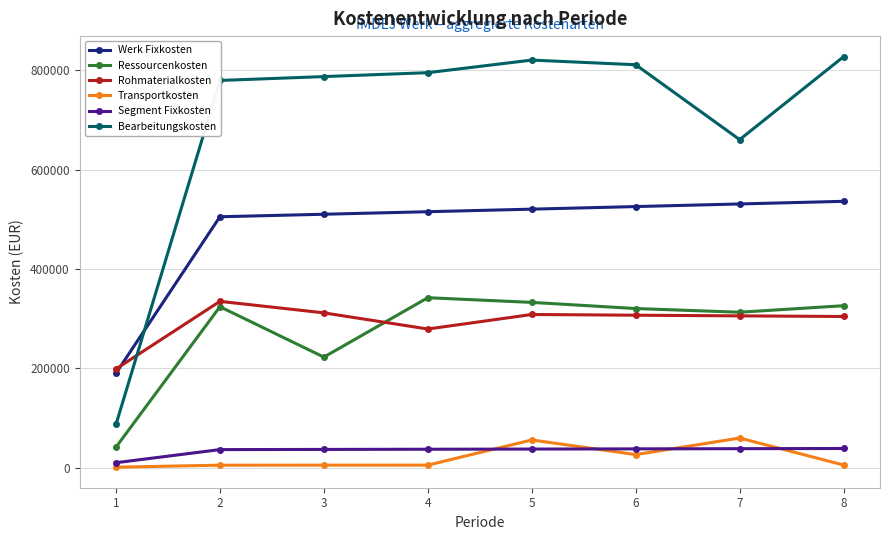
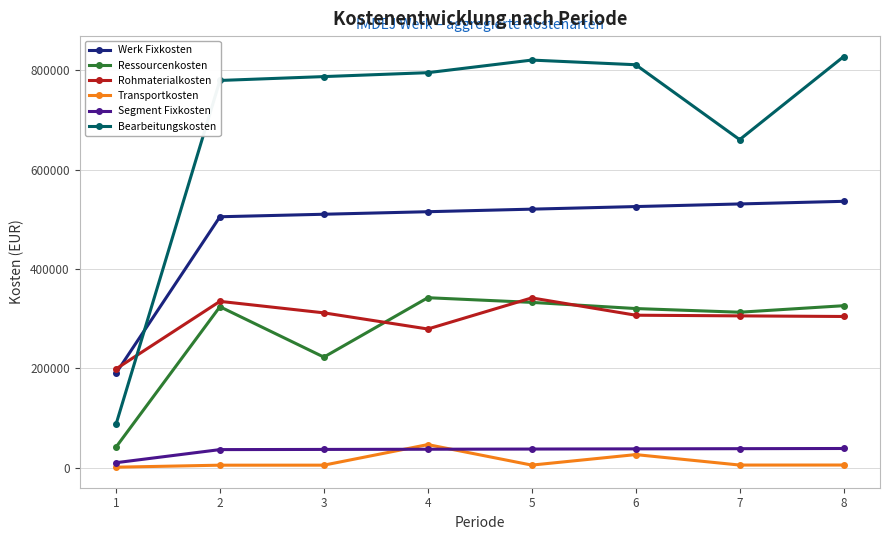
  {
    "Ressourcenkosten": {
      "1": 40000,
      "2": 320000,
      "3": 220000,
      "4": 340000,
      "5": 330000,
      "6": 320000,
      "7": 310000,
      "8": 330000
    },
    "Rohmaterialkosten": {
      "1": 200000,
      "2": 330000,
      "3": 310000,
      "4": 280000,
-     "5": 310000,
+     "5": 340000,
      "6": 310000,
      "7": 310000,
      "8": 300000
    },
    "Transportkosten": {
      "1": 0,
      "2": 10000,
      "3": 10000,
-     "4": 10000,
-     "5": 60000,
+     "4": 50000,
+     "5": 10000,
      "6": 30000,
-     "7": 60000,
+     "7": 10000,
      "8": 10000
    },
    "Bearbeitungskosten": {
      "1": 90000,
      "3": 790000,
      "4": 790000,
      "5": 820000,
      "6": 810000,
      "7": 660000,
      "8": 830000
    }
  }
